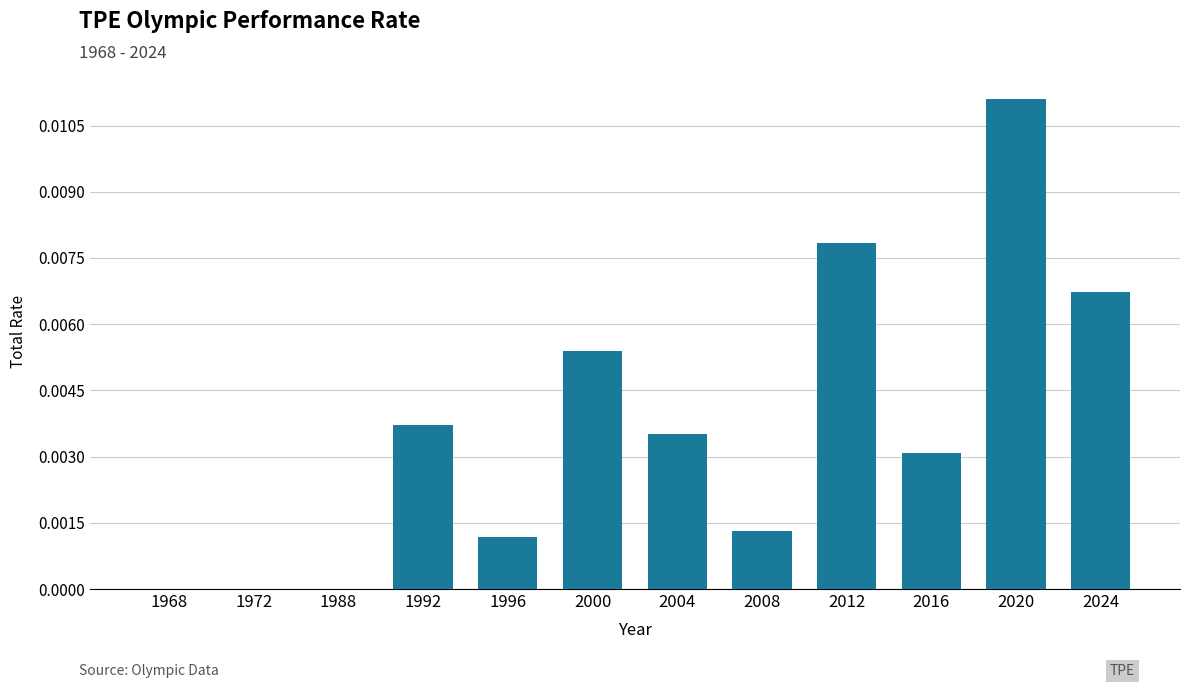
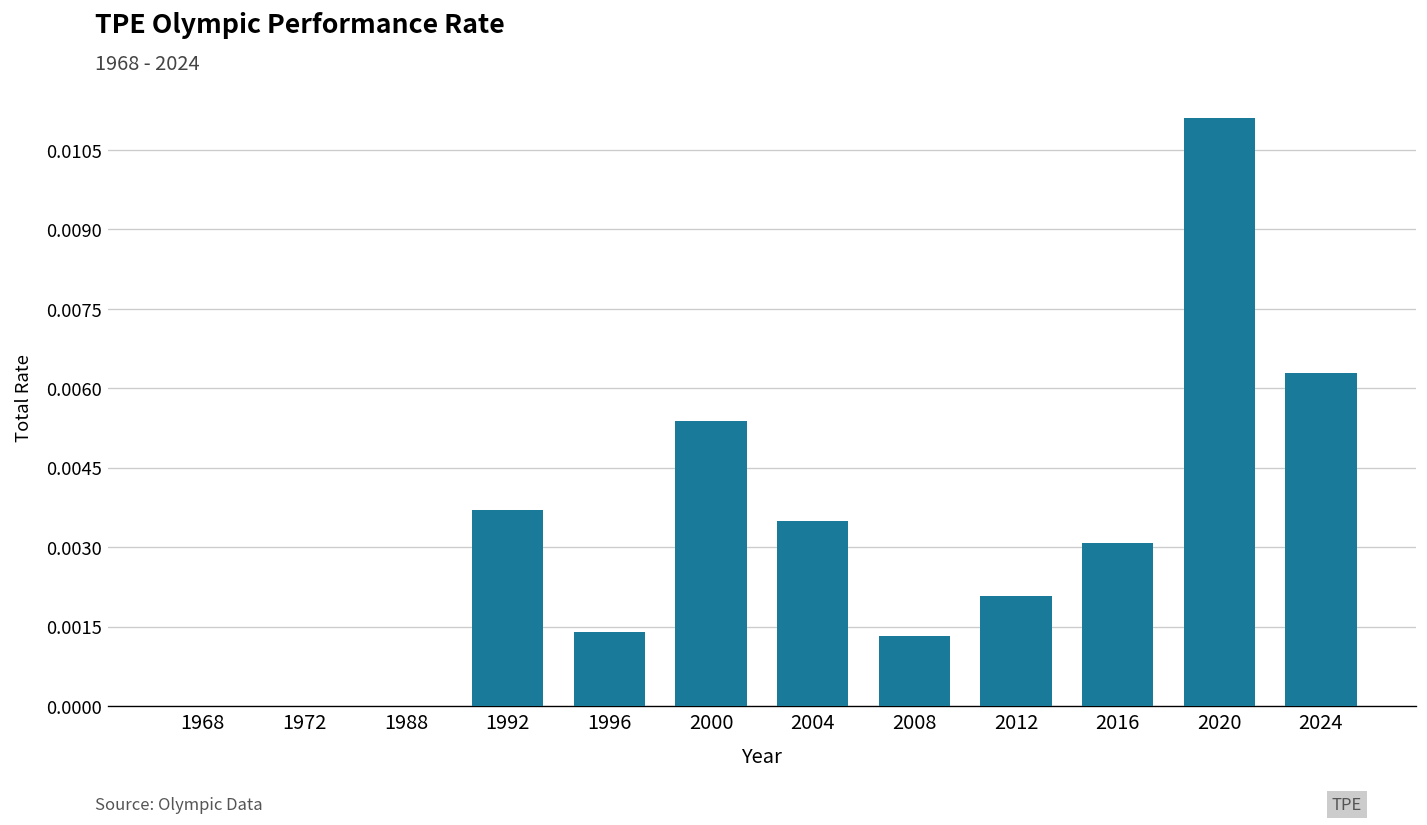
  {
    "1968": 0.0000,
    "1972": 0.0000,
    "1988": 0.0000,
    "1992": 0.0037,
-   "1996": 0.0012,
+   "1996": 0.0014,
    "2000": 0.0054,
    "2004": 0.0035,
    "2008": 0.0013,
-   "2012": 0.0078,
+   "2012": 0.0021,
    "2016": 0.0031,
    "2020": 0.0111,
-   "2024": 0.0067
+   "2024": 0.0063
  }
